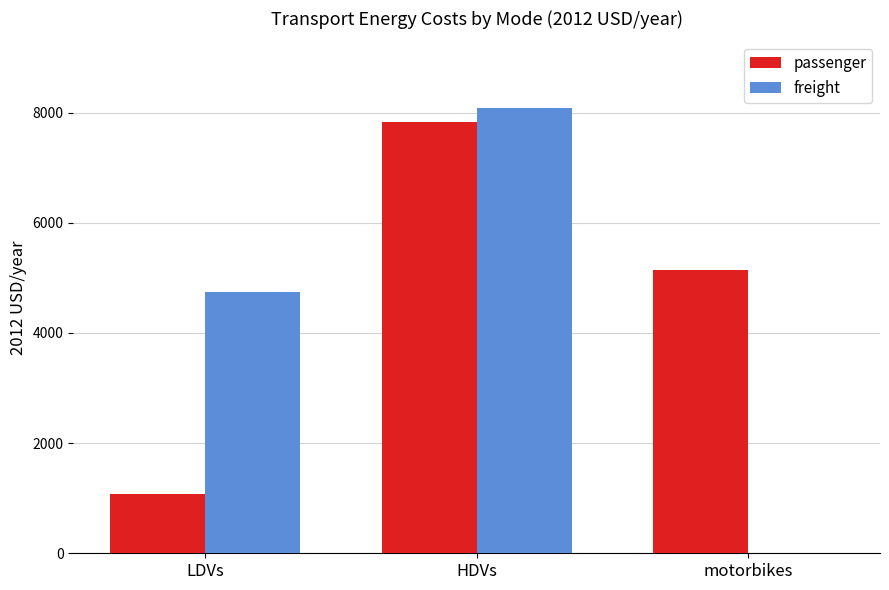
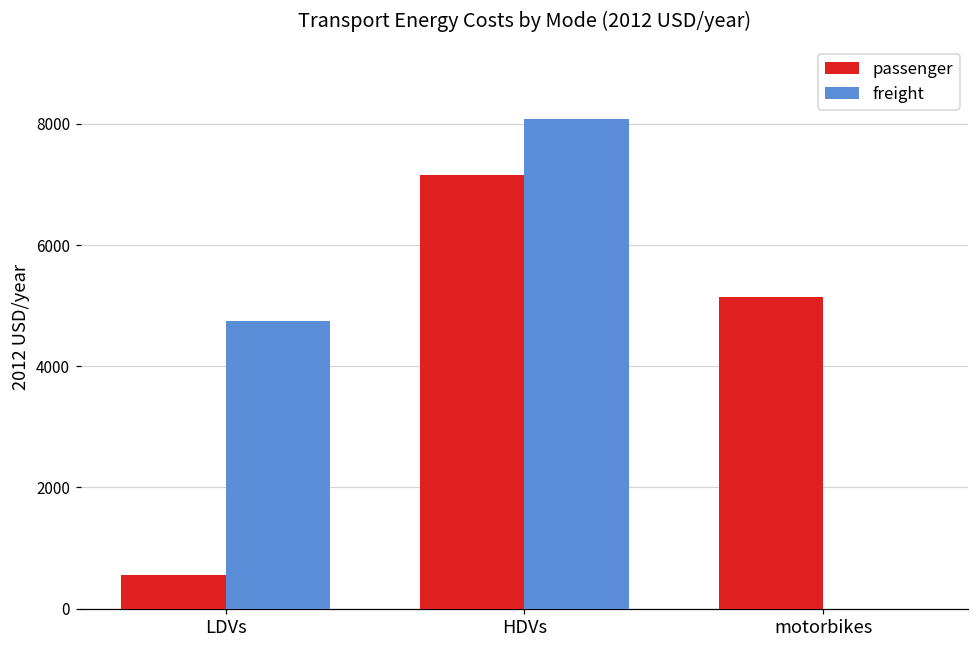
  {
    "passenger": {
-     "LDVs": 1100,
-     "HDVs": 7800,
+     "LDVs": 600,
+     "HDVs": 7200,
      "motorbikes": 5100
    },
    "freight": {
      "LDVs": 4800,
      "HDVs": 8100,
      "motorbikes": 0
    }
  }
